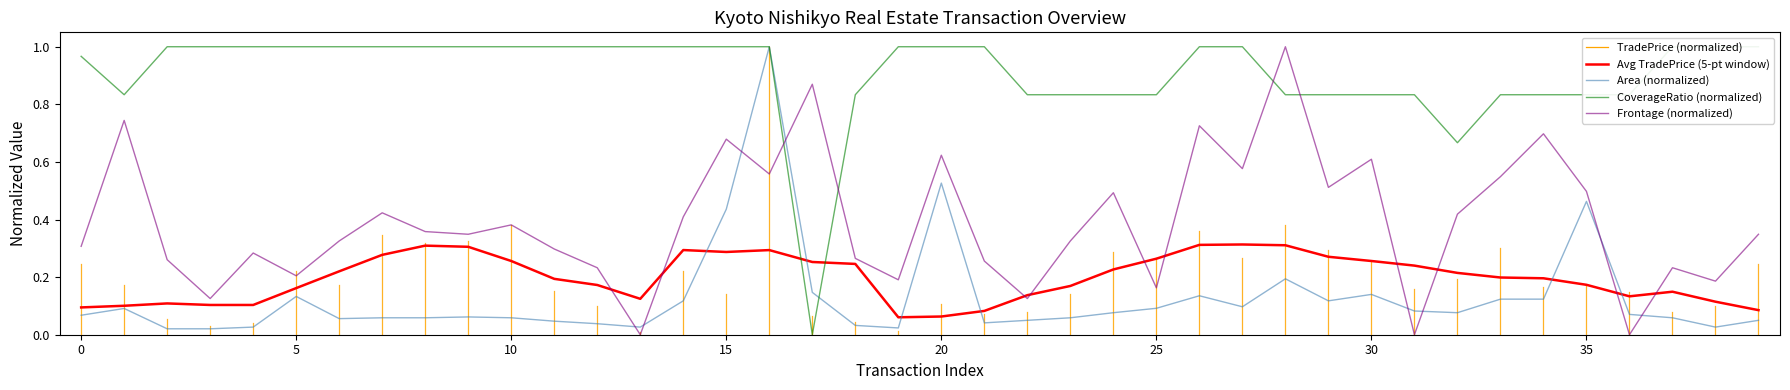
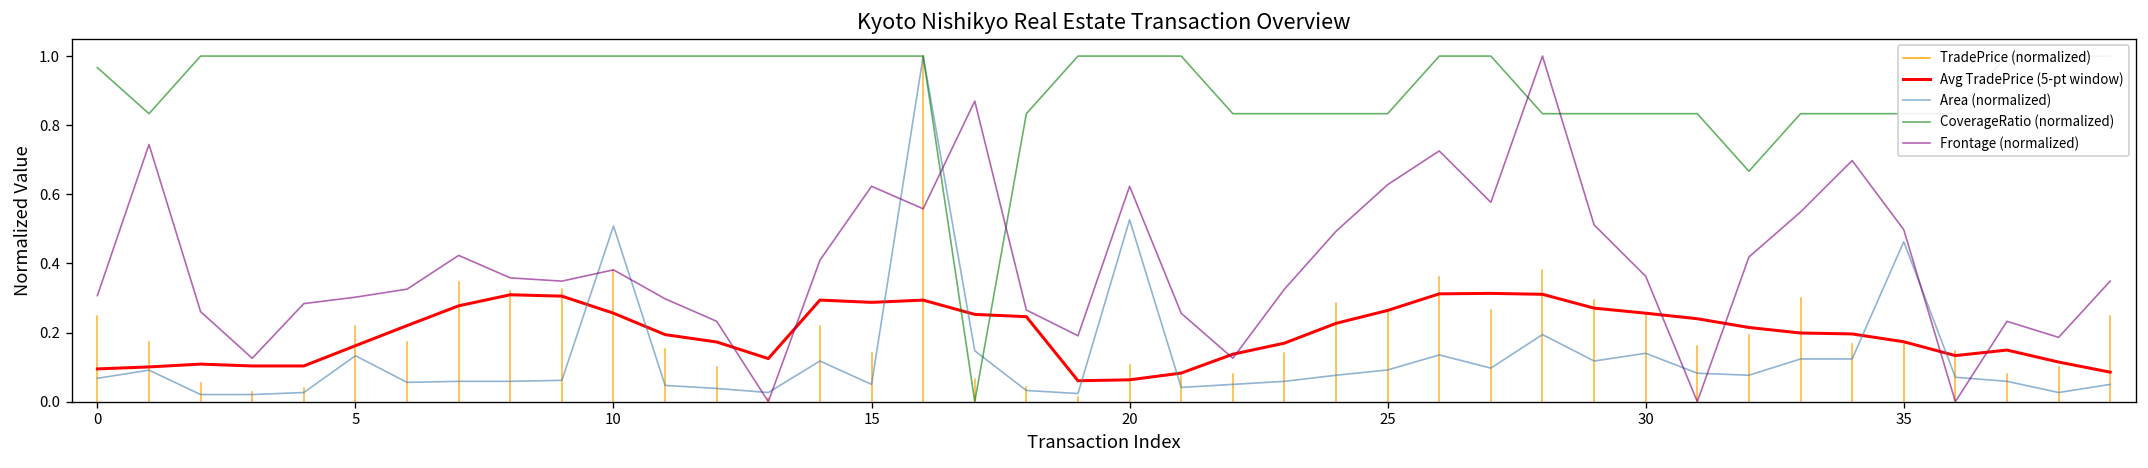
  {
    "Avg TradePrice (5-pt window)": {
      "0": 0.09,
      "5": 0.16,
      "10": 0.26,
      "15": 0.29,
      "20": 0.06
    },
    "Area (normalized)": {
      "0": 0.07,
      "5": 0.13,
-     "10": 0.06,
-     "15": 0.44,
+     "10": 0.51,
+     "15": 0.05,
      "20": 0.53,
      "25": 0.09,
      "30": 0.14,
      "35": 0.46
    },
    "CoverageRatio (normalized)": {
      "0": 0.97,
      "5": 1.00,
      "10": 1.00,
      "15": 1.00,
      "20": 1.00,
      "25": 0.83,
      "30": 0.83
    },
    "Frontage (normalized)": {
      "0": 0.31,
-     "5": 0.20,
-     "15": 0.68,
+     "5": 0.30,
+     "15": 0.62,
      "20": 0.62,
-     "25": 0.16,
-     "30": 0.61,
+     "25": 0.63,
+     "30": 0.36,
      "35": 0.50
    }
  }
